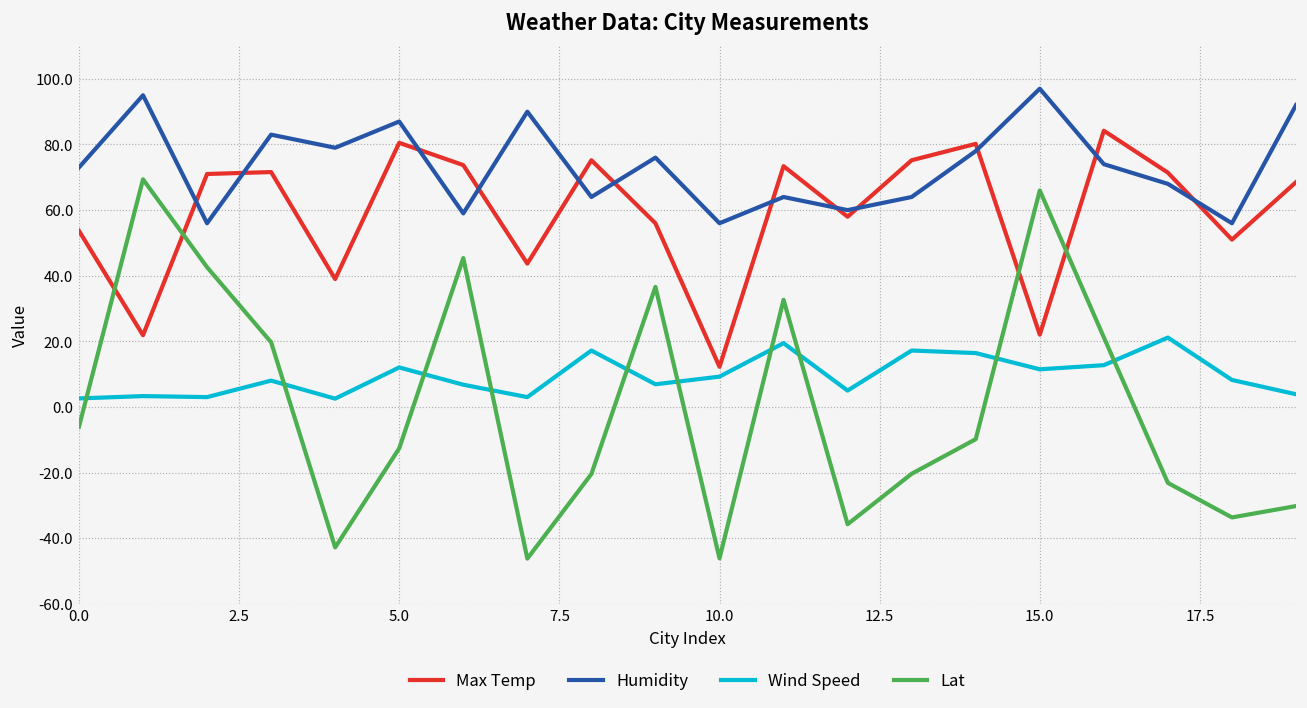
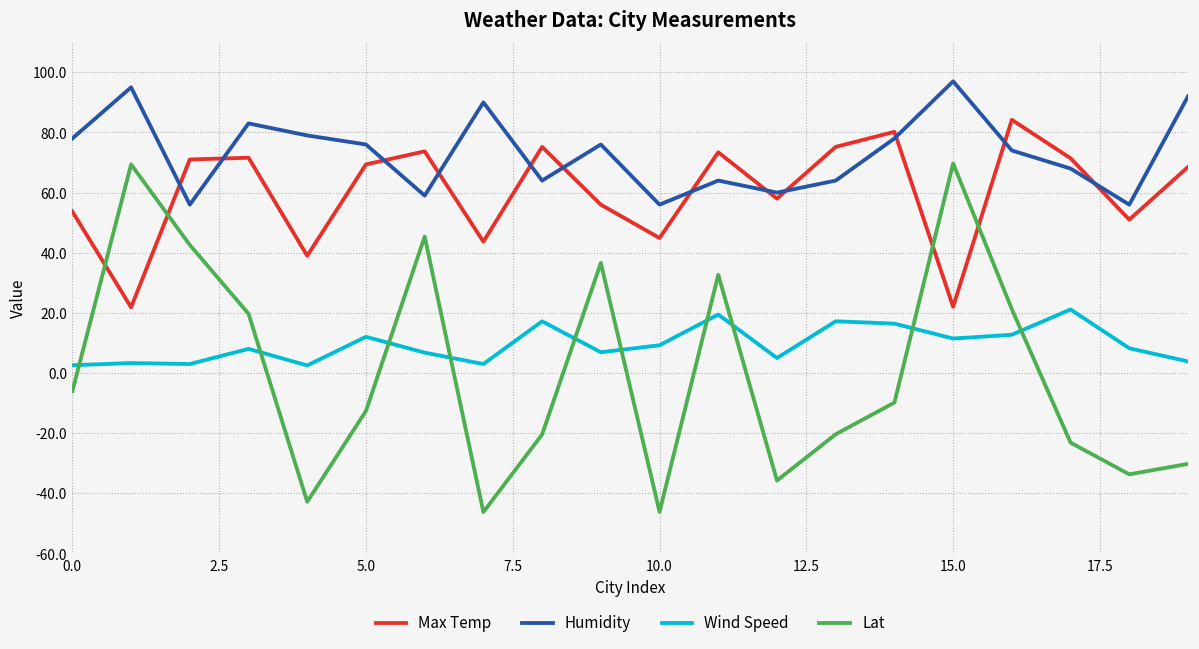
  {
    "Max Temp": {
      "0.0": 54,
-     "5.0": 81,
-     "10.0": 12,
+     "5.0": 69,
+     "10.0": 45,
      "15.0": 22
    },
    "Humidity": {
-     "0.0": 73,
-     "5.0": 87,
+     "0.0": 78,
+     "5.0": 76,
      "10.0": 56,
      "15.0": 97
    },
    "Wind Speed": {
      "0.0": 3,
      "5.0": 12,
      "10.0": 9,
      "15.0": 11
    },
    "Lat": {
      "0.0": -6,
      "5.0": -13,
      "10.0": -46,
-     "15.0": 66
+     "15.0": 70
    }
  }
